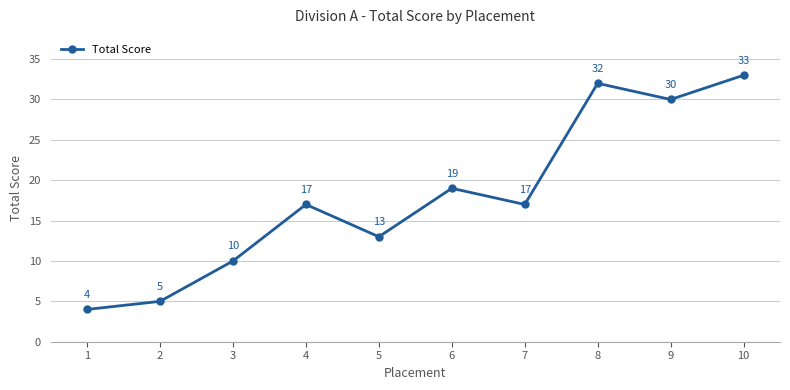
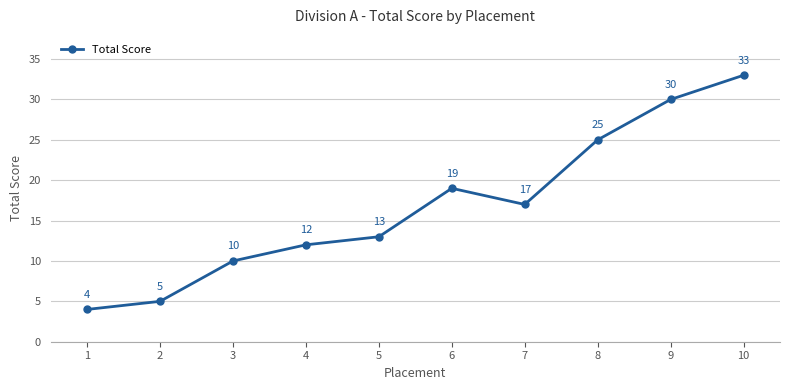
  {
    "1": 4,
    "2": 5,
    "3": 10,
-   "4": 17,
+   "4": 12,
    "5": 13,
    "6": 19,
    "7": 17,
-   "8": 32,
+   "8": 25,
    "9": 30,
    "10": 33
  }
